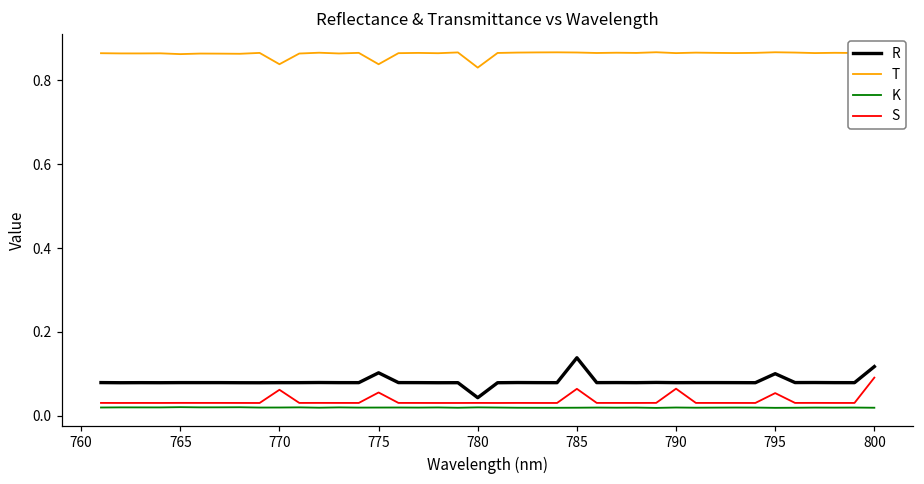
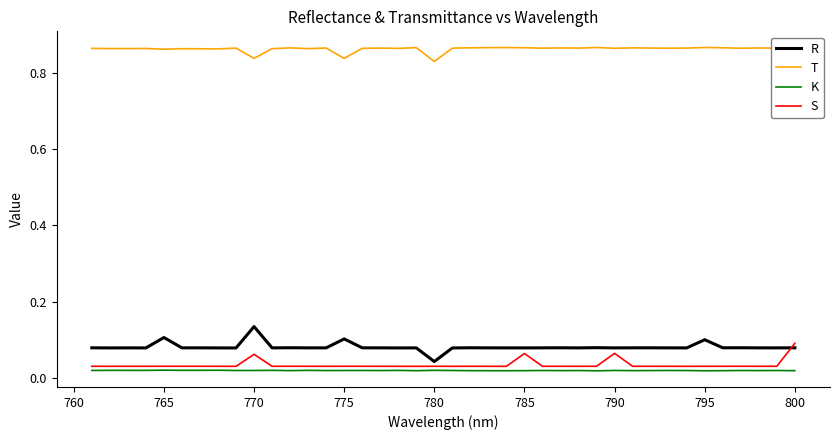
  {
    "R": {
-     "765": 0.08,
-     "770": 0.08,
+     "765": 0.11,
+     "770": 0.13,
      "775": 0.10,
      "780": 0.04,
-     "785": 0.14,
+     "785": 0.08,
      "790": 0.08,
      "795": 0.10,
-     "800": 0.12
+     "800": 0.08
    },
    "T": {
      "765": 0.86,
      "770": 0.84,
      "775": 0.84,
      "780": 0.83,
      "785": 0.87,
      "790": 0.87,
      "795": 0.87
    },
    "K": {
      "765": 0.02,
      "770": 0.02,
      "775": 0.02,
      "780": 0.02,
      "785": 0.02,
      "790": 0.02,
      "795": 0.02,
      "800": 0.02
    },
    "S": {
      "765": 0.03,
      "770": 0.06,
-     "775": 0.06,
+     "775": 0.03,
      "780": 0.03,
      "785": 0.06,
      "790": 0.06,
-     "795": 0.05,
+     "795": 0.03,
      "800": 0.09
    }
  }
